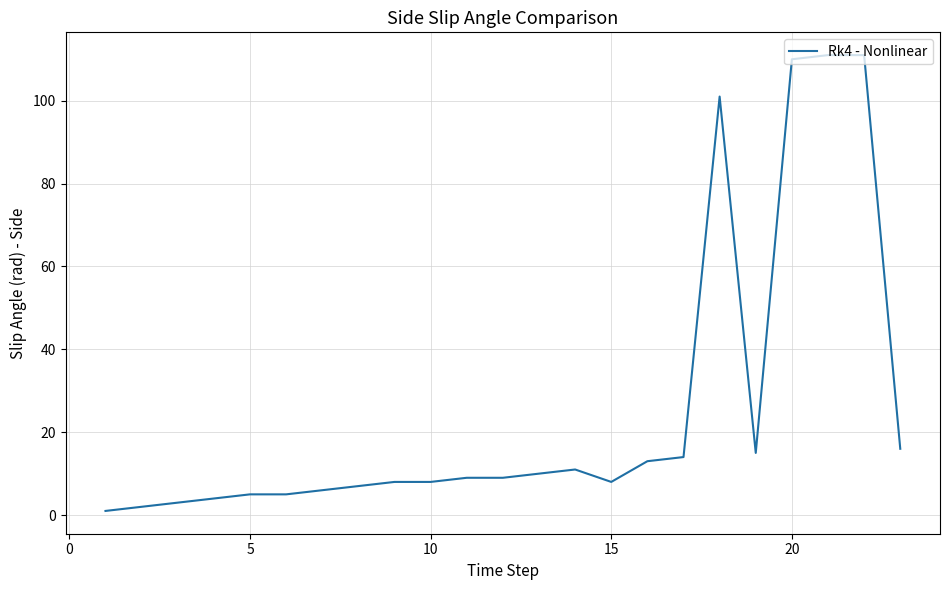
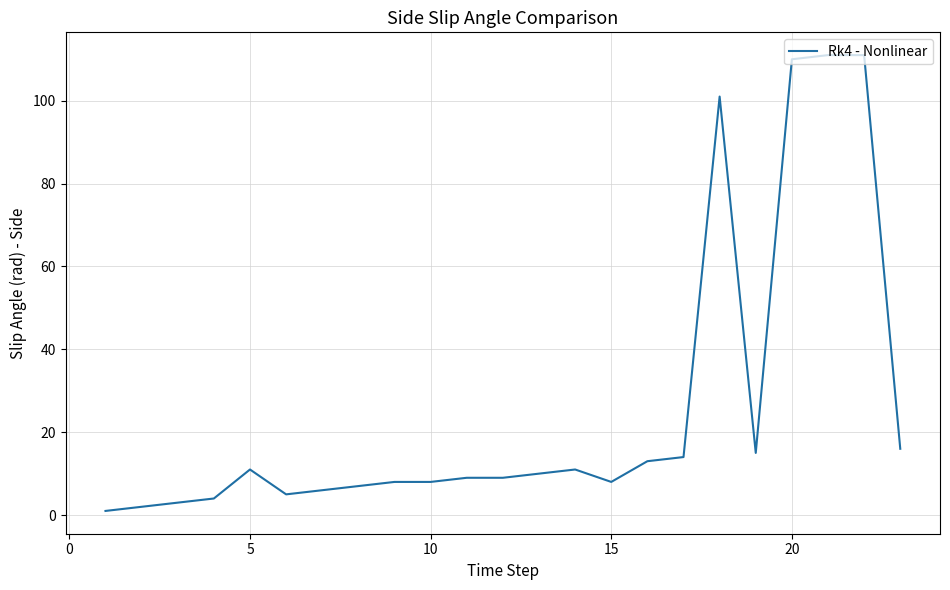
  {
-   "5": 5,
+   "5": 11,
    "10": 8,
    "15": 8
  }
